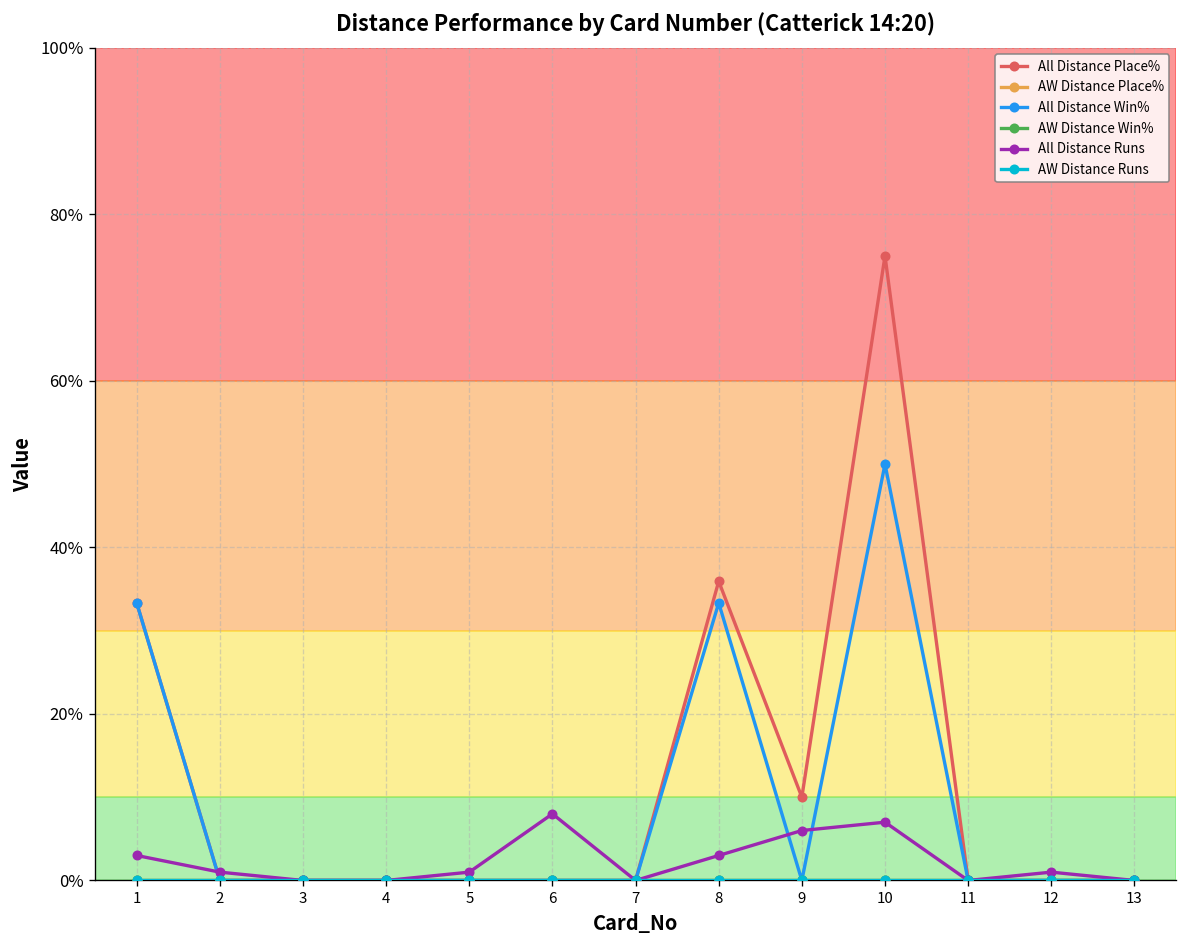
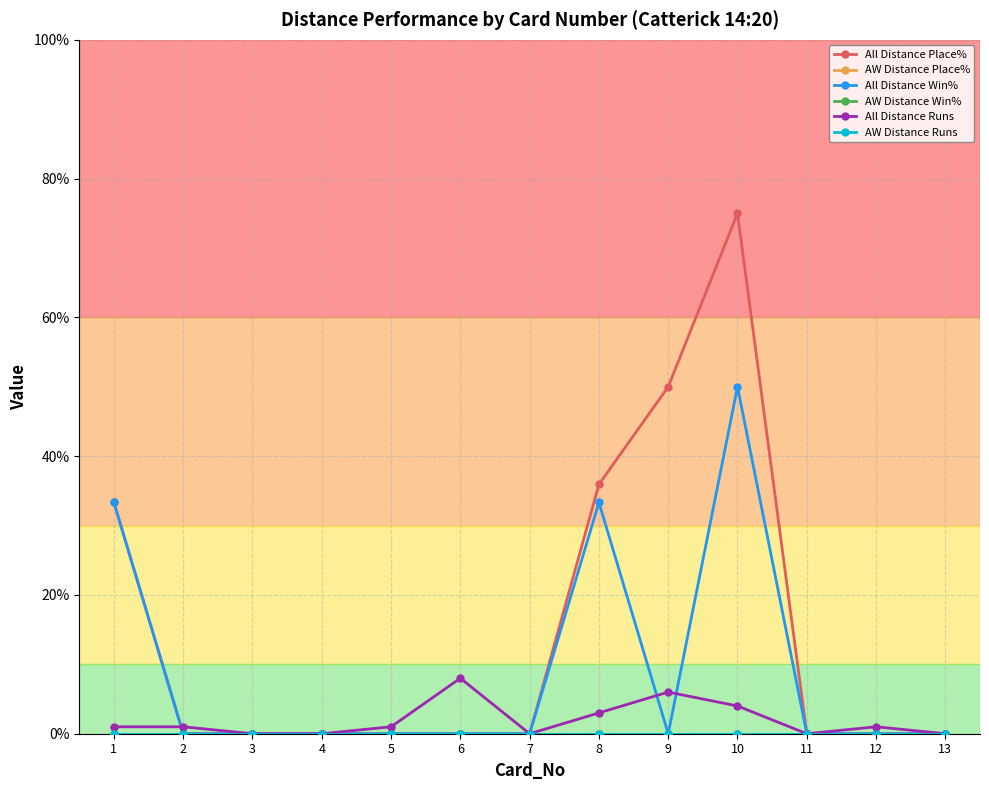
  {
    "All Distance Place%": {
      "8": "36%",
-     "9": "10%",
+     "9": "50%",
      "10": "75%"
    },
    "All Distance Runs": {
-     "1": "3%",
+     "1": "1%",
      "2": "1%",
      "5": "1%",
      "6": "8%",
      "8": "3%",
      "9": "6%",
-     "10": "7%",
+     "10": "4%",
      "12": "1%"
    }
  }
